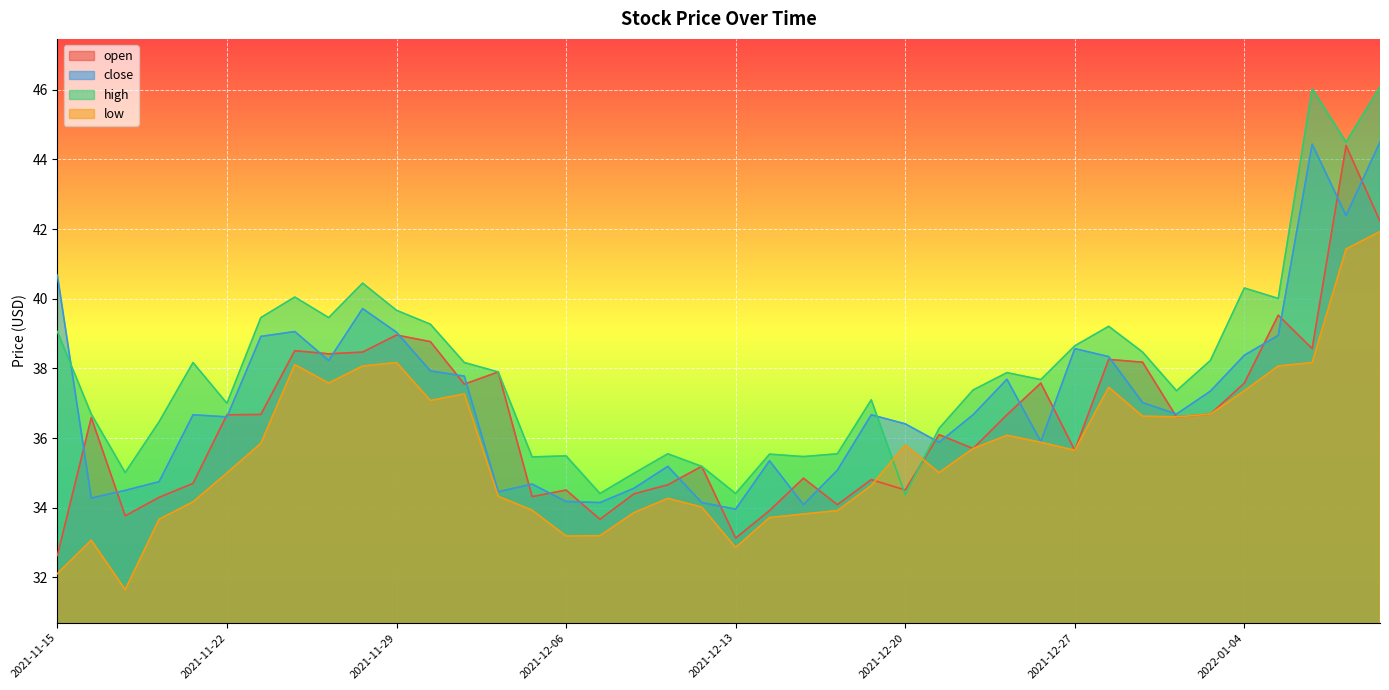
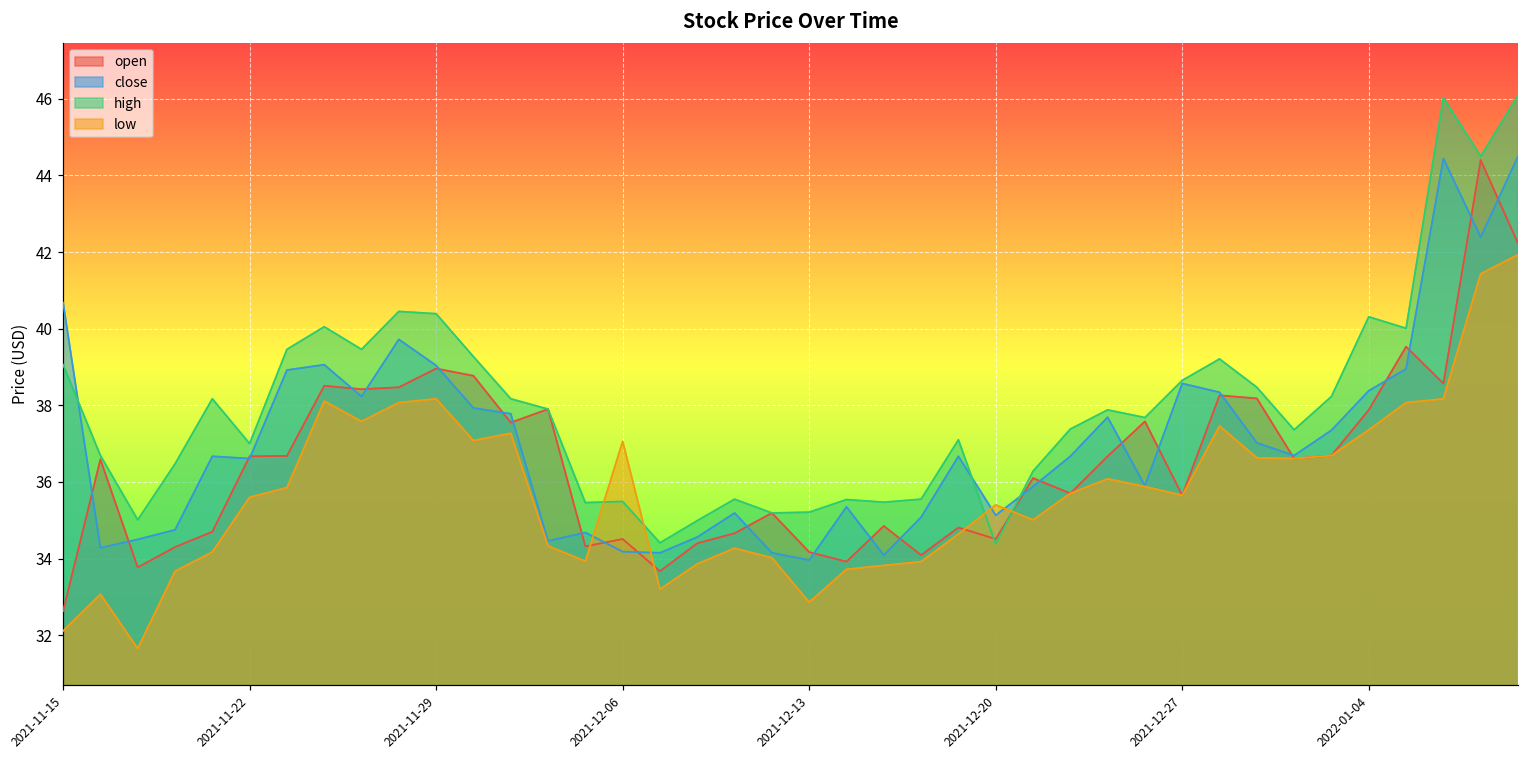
  {
    "open": {
      "2021-11-15": 32.6,
      "2021-11-29": 39.0,
      "2021-12-06": 34.5,
-     "2021-12-13": 33.1,
+     "2021-12-13": 34.2,
      "2021-12-20": 34.5,
-     "2022-01-04": 37.6
+     "2022-01-04": 37.9
    },
    "close": {
      "2021-11-15": 40.7,
      "2021-11-29": 39.0,
      "2021-12-06": 34.2,
      "2021-12-13": 34.0,
-     "2021-12-20": 36.4,
+     "2021-12-20": 35.1,
      "2021-12-27": 38.6,
      "2022-01-04": 38.4
    },
    "high": {
      "2021-11-15": 39.1,
      "2021-11-22": 37.0,
-     "2021-11-29": 39.7,
+     "2021-11-29": 40.4,
      "2021-12-06": 35.5,
-     "2021-12-13": 34.4,
+     "2021-12-13": 35.2,
      "2021-12-20": 34.4,
      "2021-12-27": 38.7,
      "2022-01-04": 40.3
    },
    "low": {
      "2021-11-15": 32.1,
-     "2021-11-22": 35.0,
+     "2021-11-22": 35.6,
      "2021-11-29": 38.2,
-     "2021-12-06": 33.2,
+     "2021-12-06": 37.1,
      "2021-12-13": 32.9,
-     "2021-12-20": 35.8,
+     "2021-12-20": 35.4,
      "2022-01-04": 37.4
    }
  }
